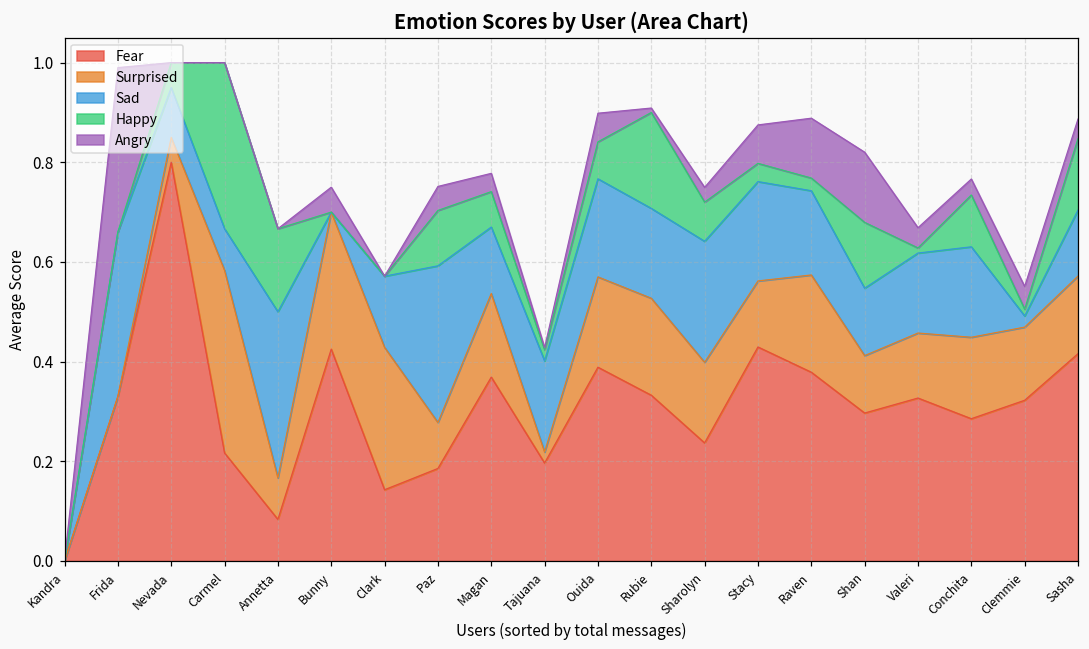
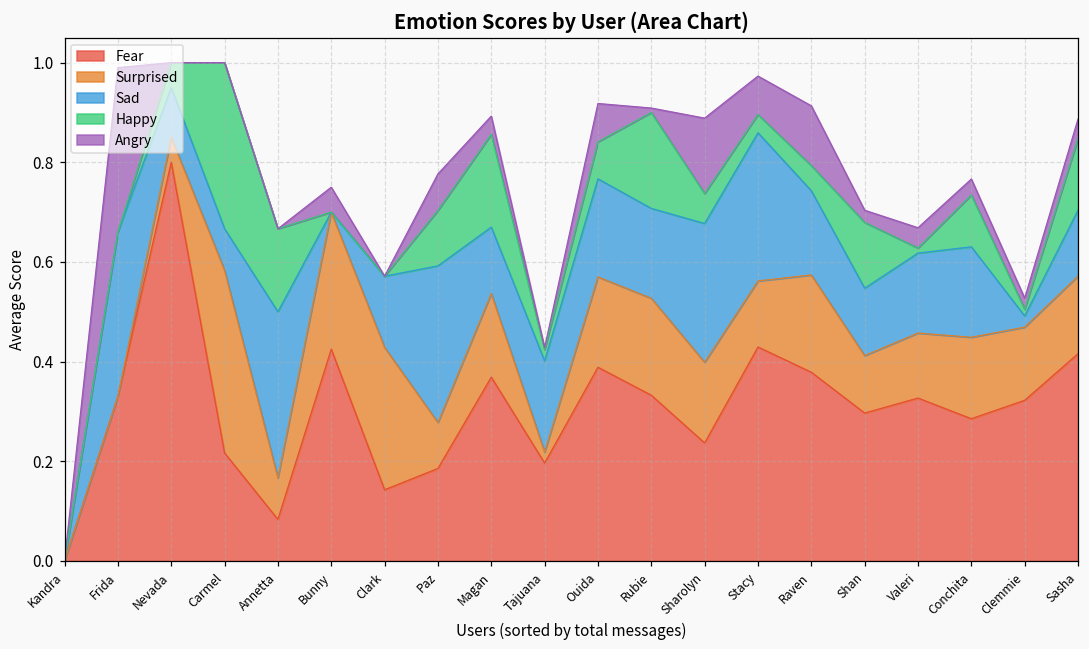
  {
    "Sad": {
      "Carmel": 0.08,
      "Annetta": 0.33,
      "Paz": 0.31,
      "Magan": 0.13,
      "Tajuana": 0.18,
      "Ouida": 0.20,
      "Rubie": 0.18,
-     "Sharolyn": 0.24,
-     "Stacy": 0.20,
+     "Sharolyn": 0.28,
+     "Stacy": 0.30,
      "Raven": 0.17,
      "Shan": 0.14,
      "Valeri": 0.16,
      "Conchita": 0.18,
      "Clemmie": 0.02,
      "Sasha": 0.13
    },
    "Happy": {
      "Paz": 0.11,
-     "Magan": 0.07,
+     "Magan": 0.19,
      "Ouida": 0.07,
      "Rubie": 0.19,
-     "Sharolyn": 0.08,
+     "Sharolyn": 0.06,
      "Stacy": 0.04,
-     "Raven": 0.03,
+     "Raven": 0.05,
      "Shan": 0.13,
      "Valeri": 0.01,
      "Conchita": 0.10,
      "Clemmie": 0.01,
      "Sasha": 0.14
    },
    "Angry": {
      "Bunny": 0.05,
-     "Paz": 0.05,
+     "Paz": 0.07,
      "Magan": 0.04,
-     "Ouida": 0.06,
+     "Ouida": 0.08,
      "Rubie": 0.01,
-     "Sharolyn": 0.03,
+     "Sharolyn": 0.15,
      "Stacy": 0.08,
      "Raven": 0.12,
-     "Shan": 0.14,
+     "Shan": 0.02,
      "Valeri": 0.04,
      "Conchita": 0.03,
-     "Clemmie": 0.05,
+     "Clemmie": 0.02,
      "Sasha": 0.04
    }
  }
